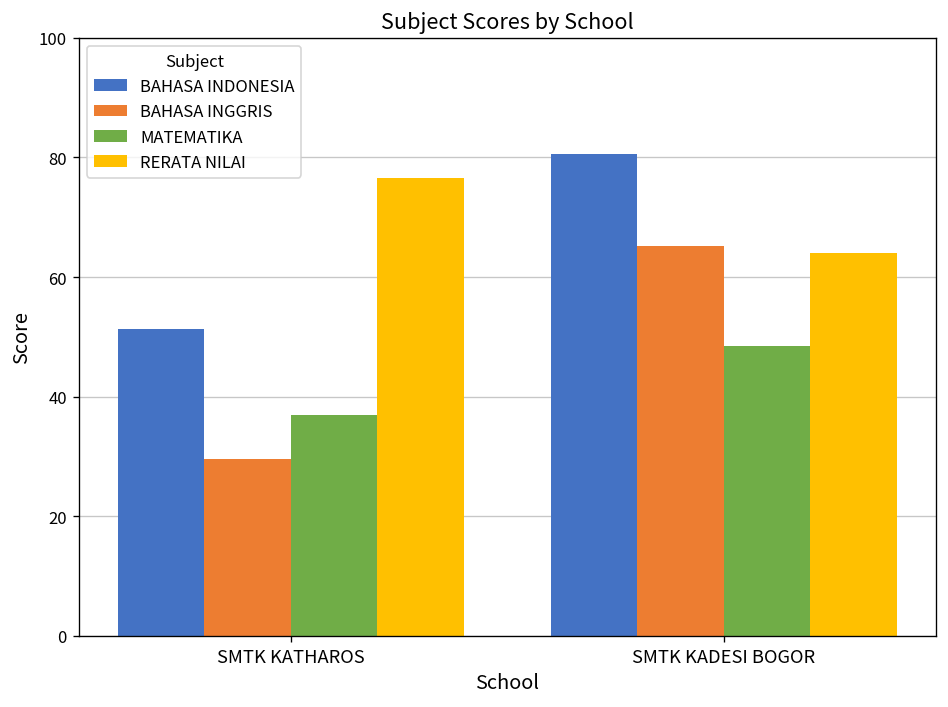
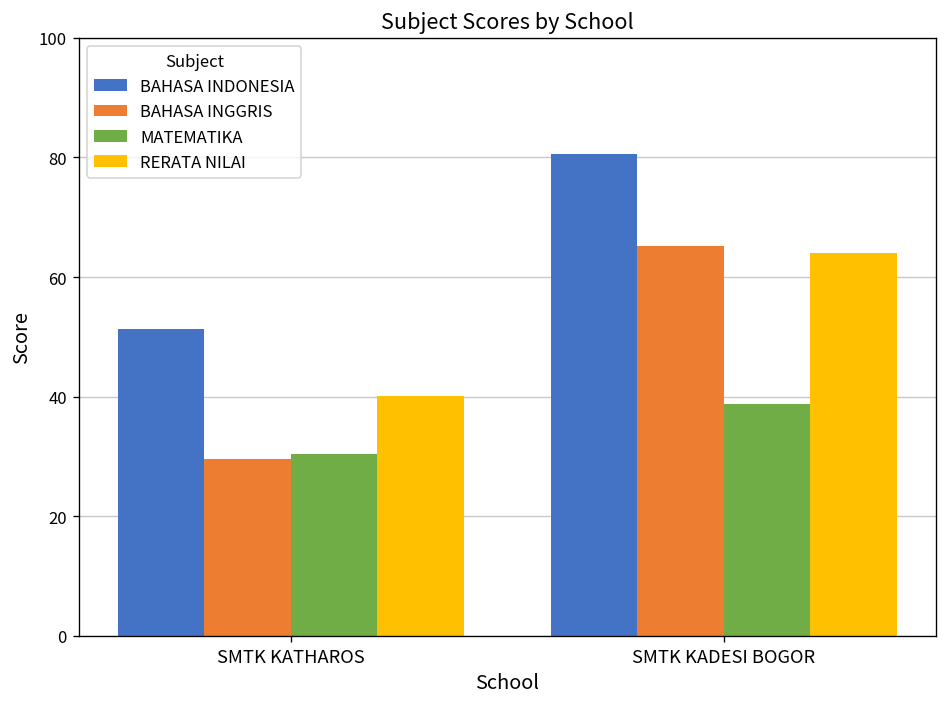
  {
    "BAHASA INDONESIA": {
      "SMTK KATHAROS": 51,
      "SMTK KADESI BOGOR": 81
    },
    "BAHASA INGGRIS": {
      "SMTK KATHAROS": 30,
      "SMTK KADESI BOGOR": 65
    },
    "MATEMATIKA": {
-     "SMTK KATHAROS": 37,
-     "SMTK KADESI BOGOR": 49
+     "SMTK KATHAROS": 30,
+     "SMTK KADESI BOGOR": 39
    },
    "RERATA NILAI": {
-     "SMTK KATHAROS": 77,
+     "SMTK KATHAROS": 40,
      "SMTK KADESI BOGOR": 64
    }
  }
